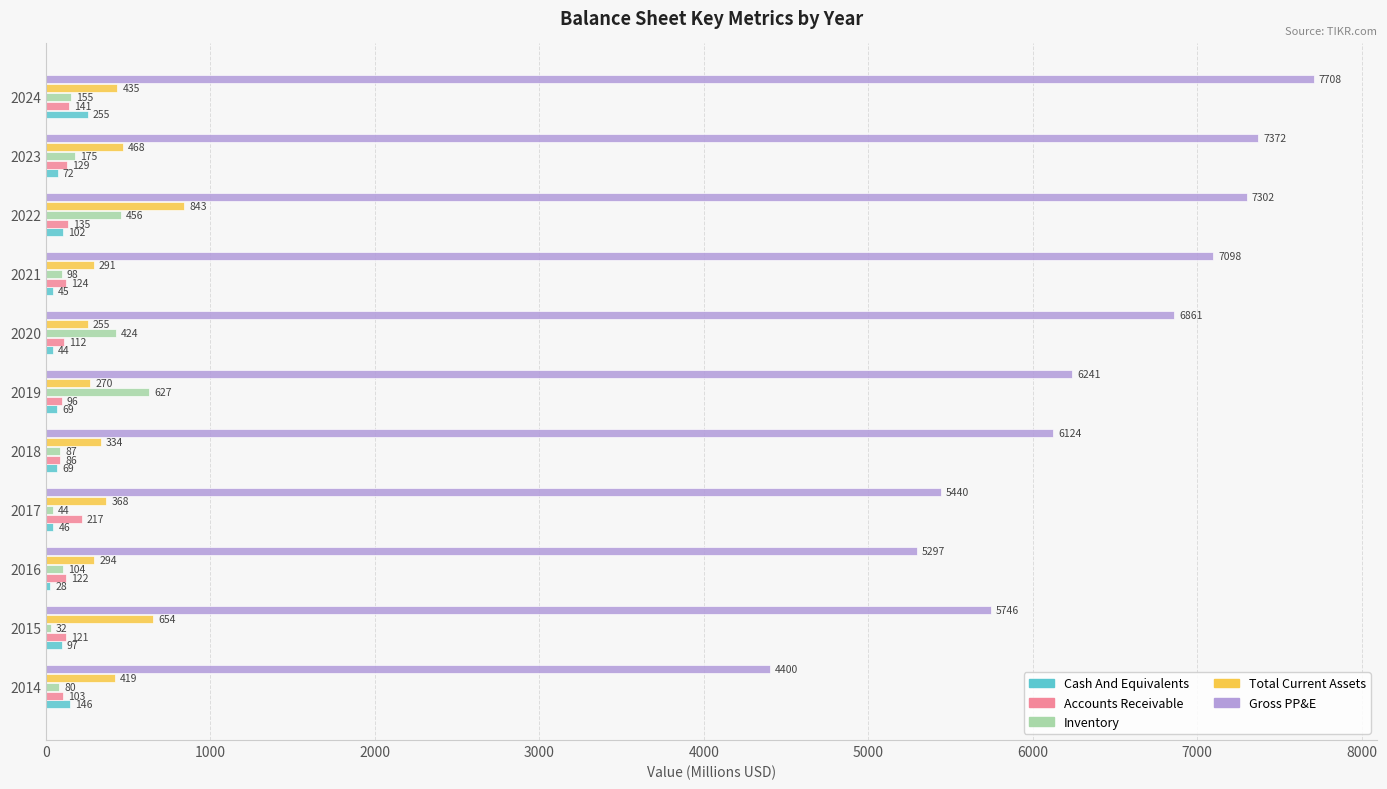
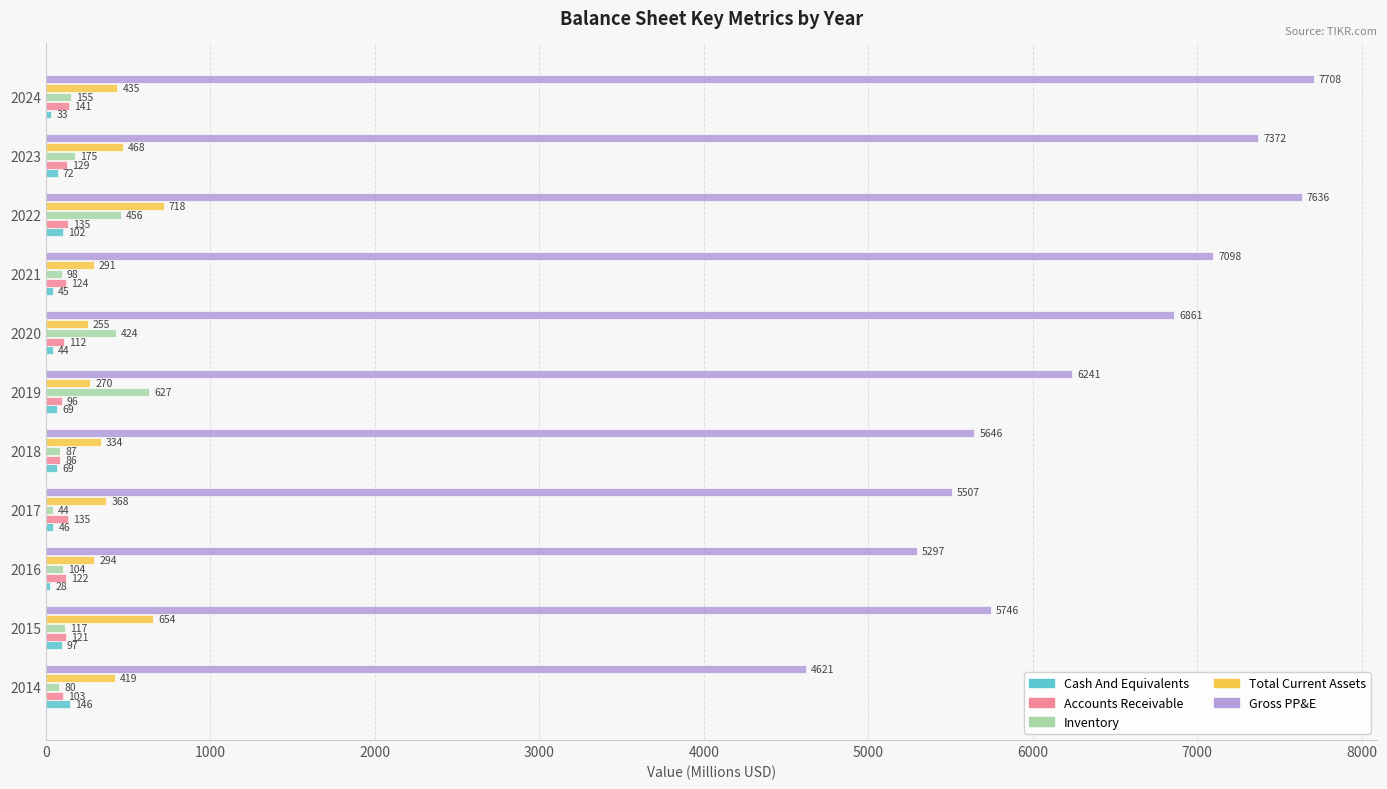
  {
    "Cash And Equivalents": {
-     "2024": 255,
+     "2024": 33,
      "2023": 72,
      "2022": 102,
      "2021": 45,
      "2020": 44,
      "2019": 69,
      "2018": 69,
      "2017": 46,
      "2016": 28,
      "2015": 97,
      "2014": 146
    },
    "Accounts Receivable": {
      "2024": 141,
      "2023": 129,
      "2022": 135,
      "2021": 124,
      "2020": 112,
      "2019": 96,
      "2018": 86,
-     "2017": 217,
+     "2017": 135,
      "2016": 122,
      "2015": 121,
      "2014": 103
    },
    "Inventory": {
      "2024": 155,
      "2023": 175,
      "2022": 456,
      "2021": 98,
      "2020": 424,
      "2019": 627,
      "2018": 87,
      "2017": 44,
      "2016": 104,
-     "2015": 32,
+     "2015": 117,
      "2014": 80
    },
    "Total Current Assets": {
      "2024": 435,
      "2023": 468,
-     "2022": 843,
+     "2022": 718,
      "2021": 291,
      "2020": 255,
      "2019": 270,
      "2018": 334,
      "2017": 368,
      "2016": 294,
      "2015": 654,
      "2014": 419
    },
    "Gross PP&E": {
      "2024": 7708,
      "2023": 7372,
-     "2022": 7302,
+     "2022": 7636,
      "2021": 7098,
      "2020": 6861,
      "2019": 6241,
-     "2018": 6124,
-     "2017": 5440,
+     "2018": 5646,
+     "2017": 5507,
      "2016": 5297,
      "2015": 5746,
-     "2014": 4400
+     "2014": 4621
    }
  }
